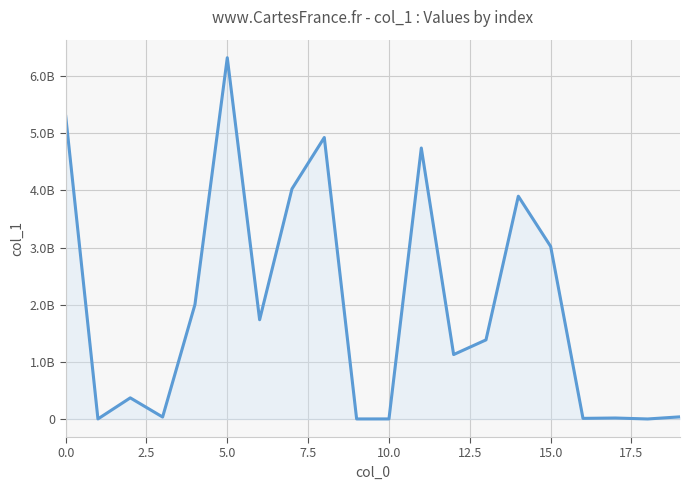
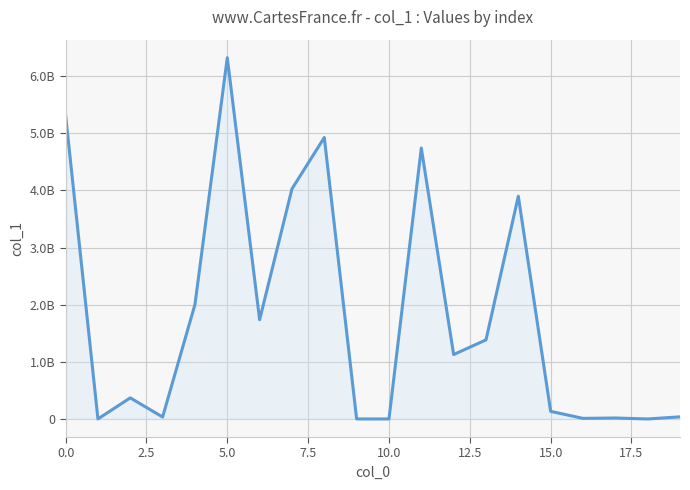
  {
    "0.0": 5300000000,
    "5.0": 6300000000,
    "10.0": 0,
-   "15.0": 3000000000
+   "15.0": 100000000
  }
